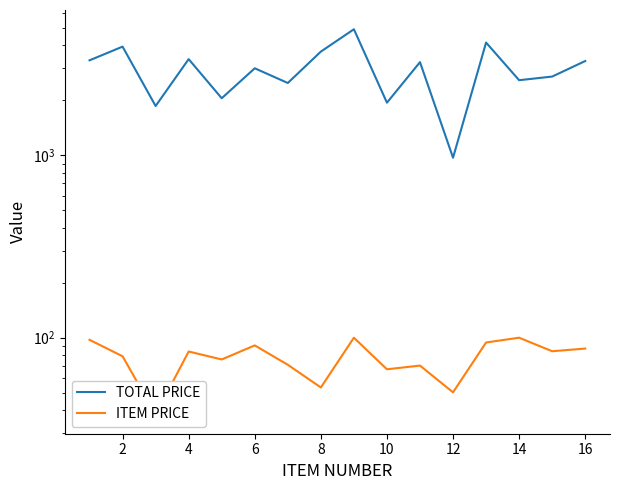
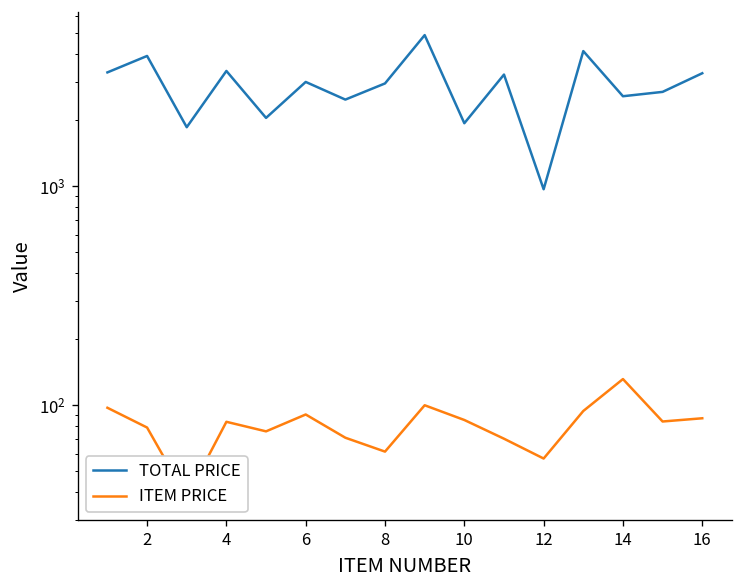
  {
    "TOTAL PRICE": {
      "2": 3900,
      "4": 3400,
      "6": 3000,
-     "8": 3700,
+     "8": 2900,
      "10": 1900,
      "12": 1000,
      "14": 2600,
      "16": 3300
    },
    "ITEM PRICE": {
      "2": 79,
      "4": 80,
      "6": 90,
-     "8": 53,
-     "10": 67,
-     "12": 50,
-     "14": 100,
+     "8": 61,
+     "10": 90,
+     "12": 57,
+     "14": 130,
      "16": 90
    }
  }
